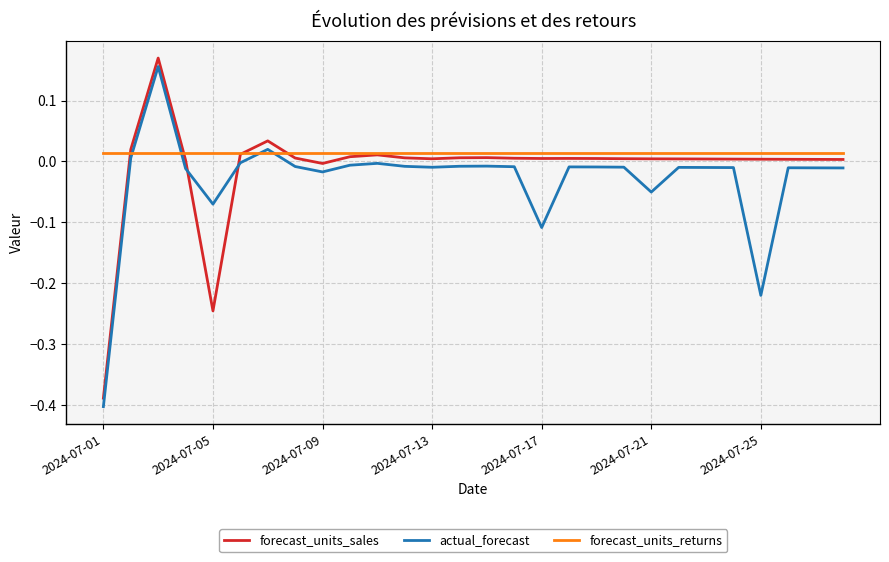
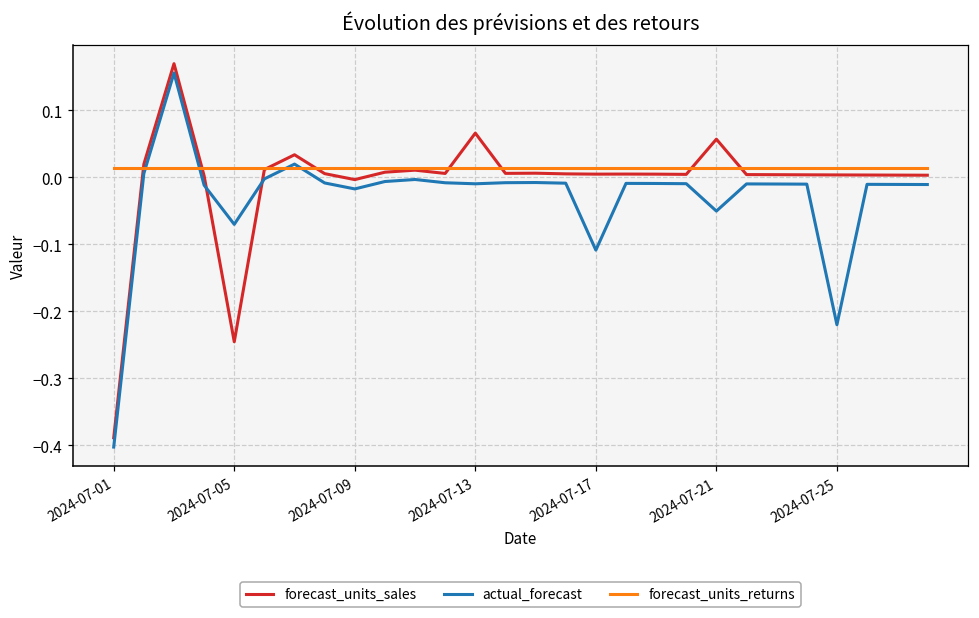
  {
    "forecast_units_sales": {
      "2024-07-01": -0.39,
      "2024-07-05": -0.25,
      "2024-07-09": 0.00,
-     "2024-07-13": 0.00,
+     "2024-07-13": 0.07,
      "2024-07-17": 0.00,
-     "2024-07-21": 0.00,
+     "2024-07-21": 0.06,
      "2024-07-25": 0.00
    },
    "actual_forecast": {
      "2024-07-01": -0.40,
      "2024-07-05": -0.07,
      "2024-07-09": -0.02,
      "2024-07-13": -0.01,
      "2024-07-17": -0.11,
      "2024-07-21": -0.05,
      "2024-07-25": -0.22
    },
    "forecast_units_returns": {
      "2024-07-01": 0.01,
      "2024-07-05": 0.01,
      "2024-07-09": 0.01,
      "2024-07-13": 0.01,
      "2024-07-17": 0.01,
      "2024-07-21": 0.01,
      "2024-07-25": 0.01
    }
  }
